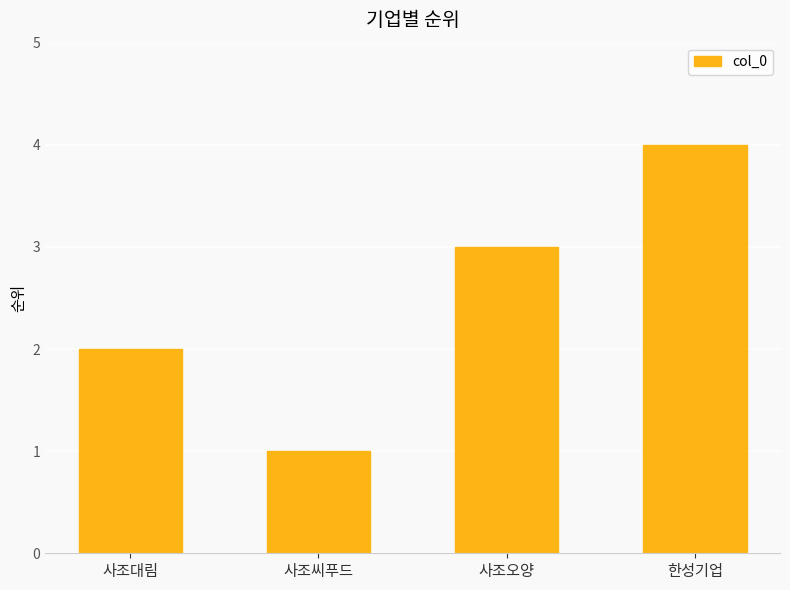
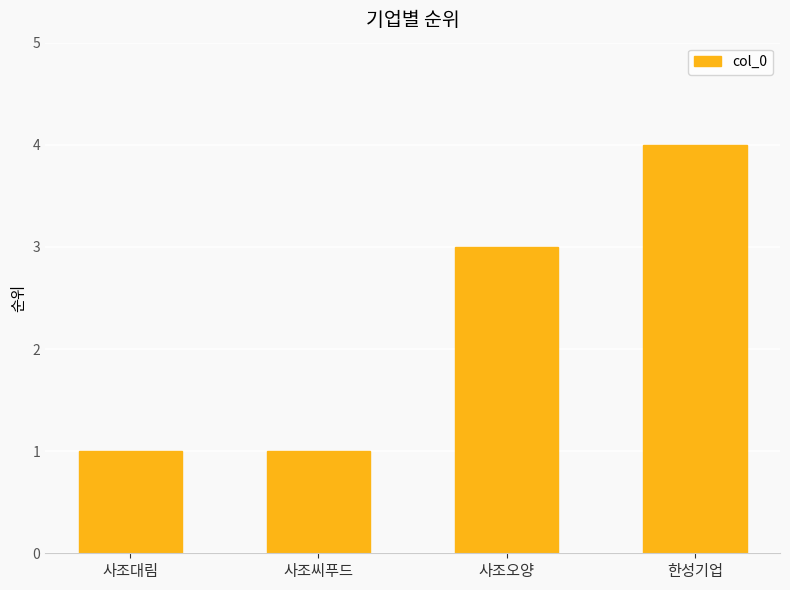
  {
-   "사조대림": 2,
+   "사조대림": 1,
    "사조씨푸드": 1,
    "사조오양": 3,
    "한성기업": 4
  }
